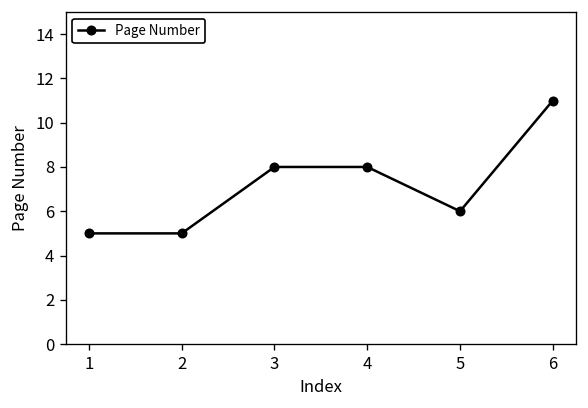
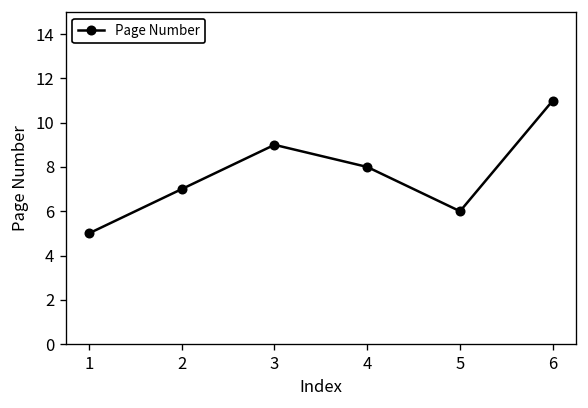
  {
    "1": 5,
-   "2": 5,
-   "3": 8,
+   "2": 7,
+   "3": 9,
    "4": 8,
    "5": 6,
    "6": 11
  }
